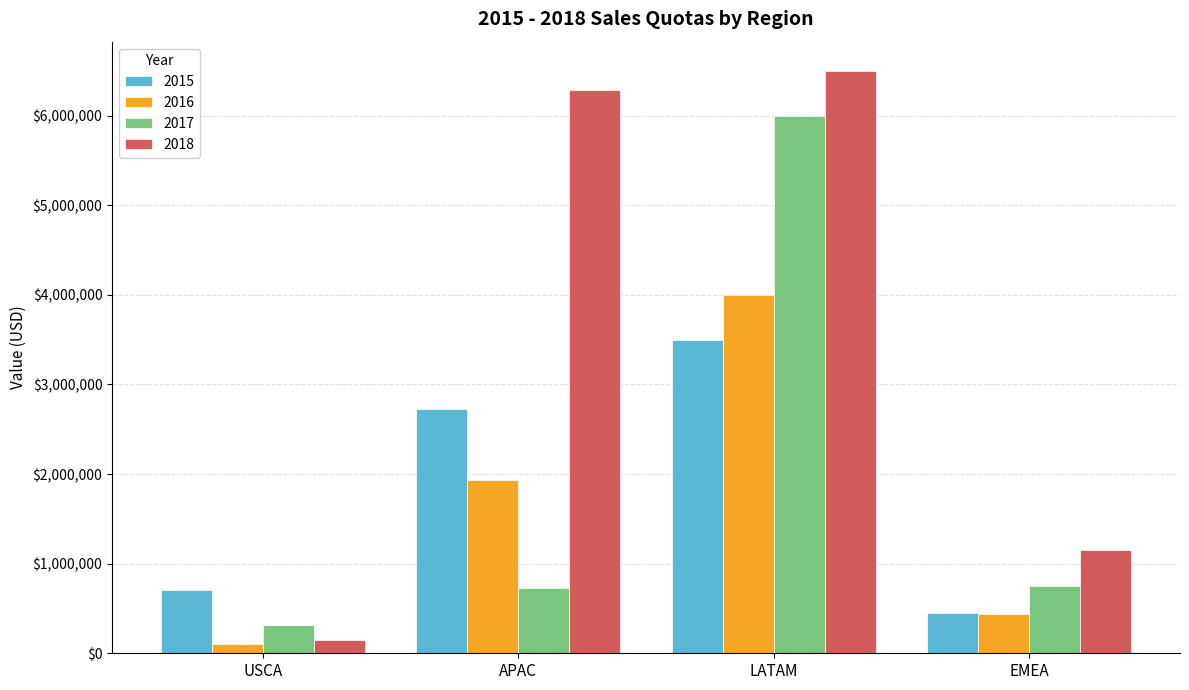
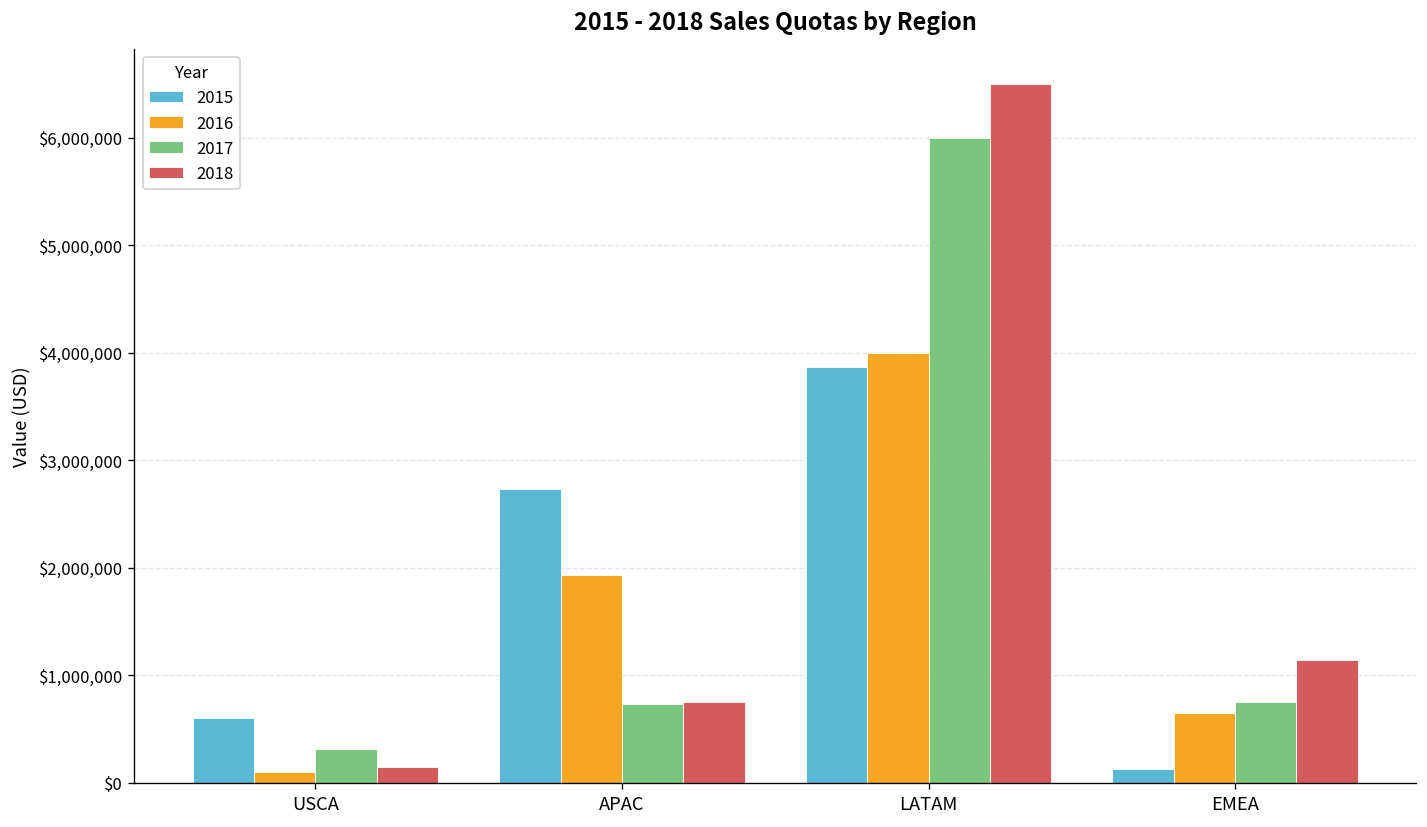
  {
    "2015": {
-     "USCA": "$700,000",
+     "USCA": "$600,000",
      "APAC": "$2,700,000",
-     "LATAM": "$3,500,000",
-     "EMEA": "$500,000"
+     "LATAM": "$3,900,000",
+     "EMEA": "$100,000"
    },
    "2016": {
      "USCA": "$100,000",
      "APAC": "$1,900,000",
      "LATAM": "$4,000,000",
-     "EMEA": "$400,000"
+     "EMEA": "$700,000"
    },
    "2017": {
      "USCA": "$300,000",
      "APAC": "$700,000",
      "LATAM": "$6,000,000",
      "EMEA": "$800,000"
    },
    "2018": {
      "USCA": "$100,000",
-     "APAC": "$6,300,000",
+     "APAC": "$800,000",
      "LATAM": "$6,500,000",
      "EMEA": "$1,100,000"
    }
  }
